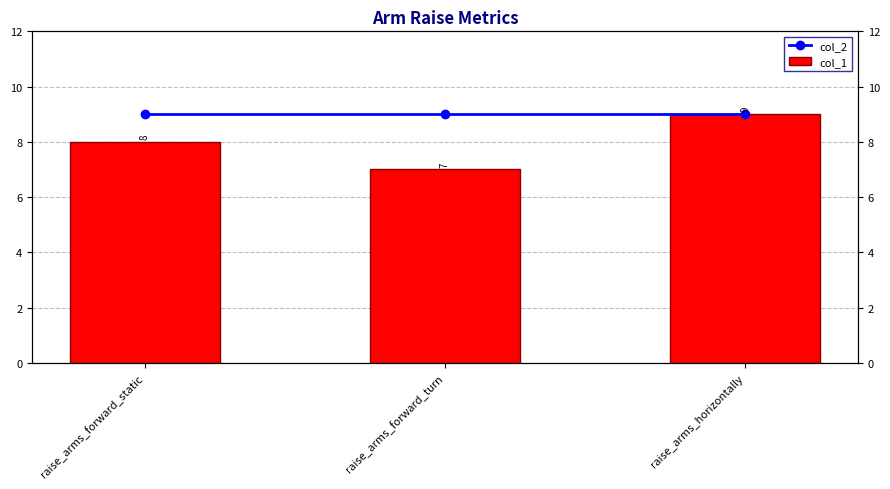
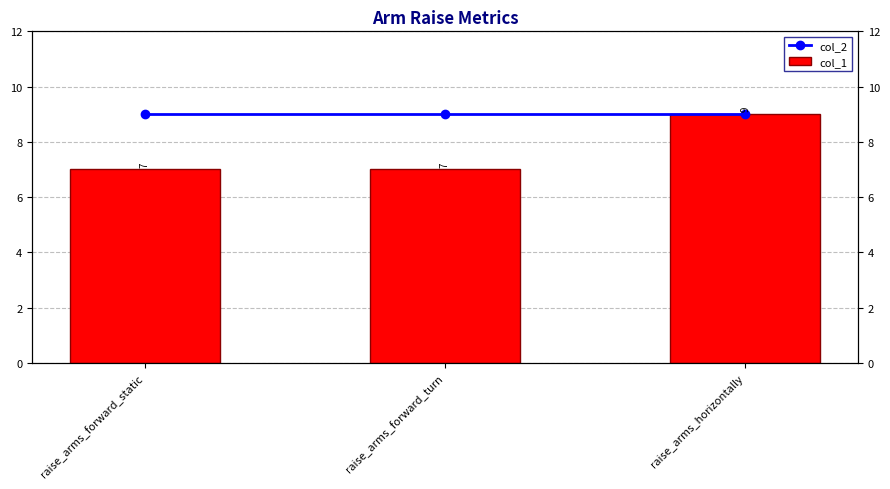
  {
    "col_1": {
-     "raise_arms_forward_static": 8,
+     "raise_arms_forward_static": 7,
      "raise_arms_forward_turn": 7,
      "raise_arms_horizontally": 9
    },
    "col_2": {
      "raise_arms_horizontally": 9
    }
  }
